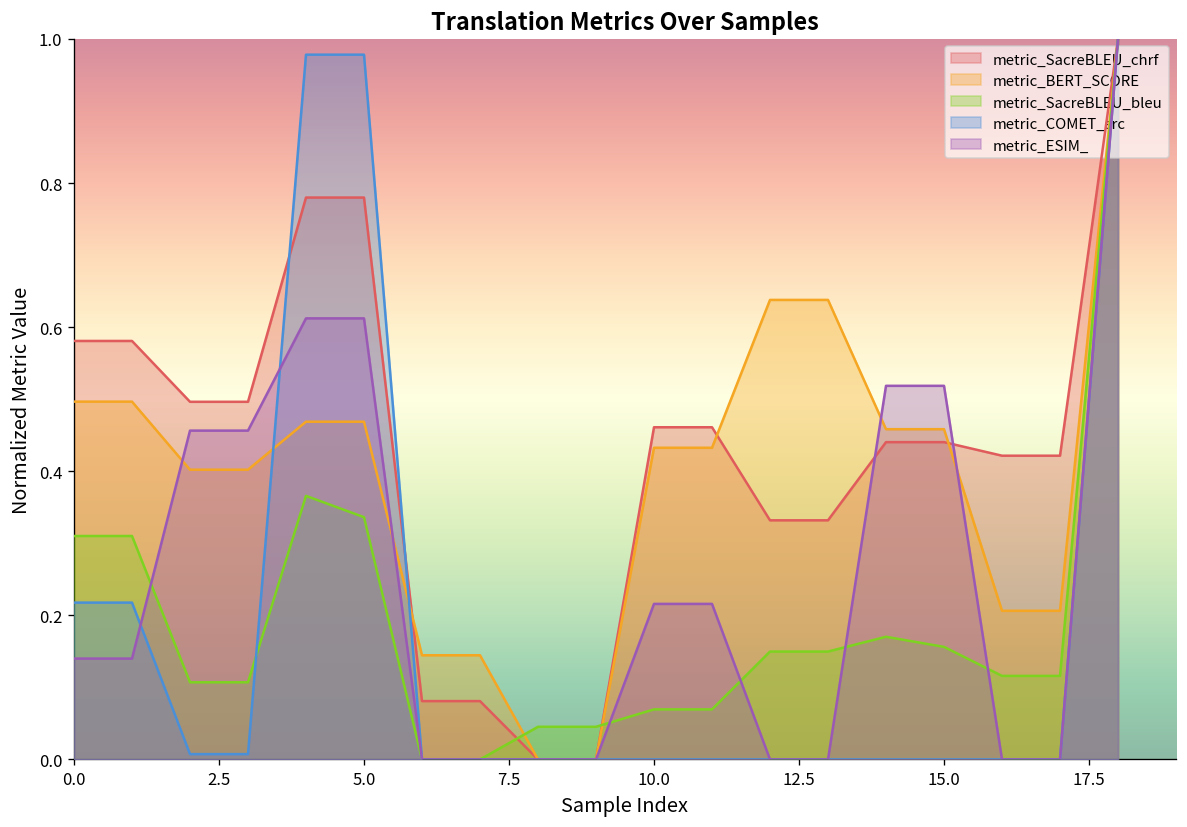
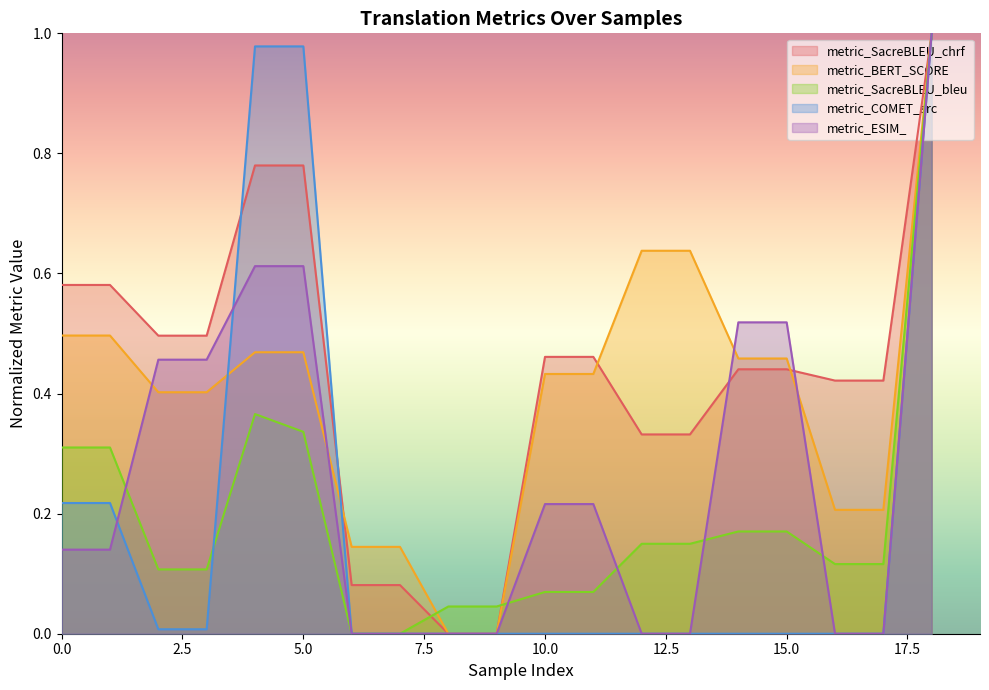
  {
    "metric_SacreBLEU_bleu": {
      "0.0": 0.31,
      "5.0": 0.34,
      "10.0": 0.07,
-     "15.0": 0.16
+     "15.0": 0.17
    }
  }
